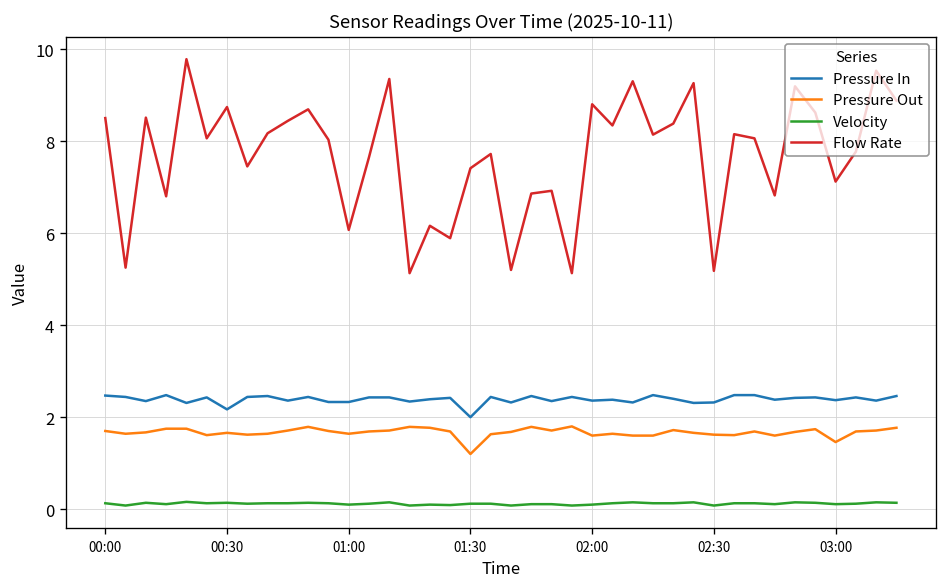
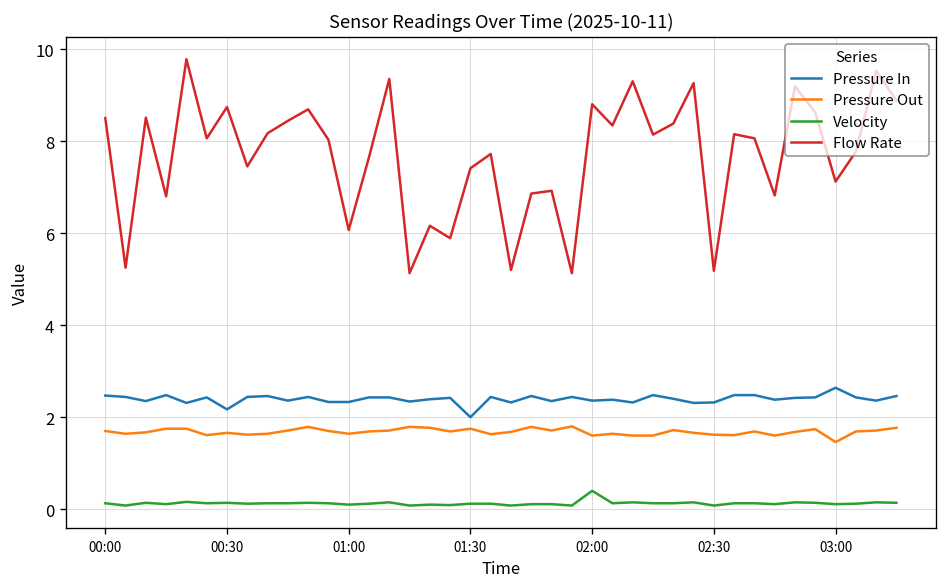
  {
    "Pressure In": {
      "00:00": 2.5,
      "00:30": 2.2,
      "01:00": 2.3,
      "01:30": 2.0,
      "02:00": 2.4,
      "02:30": 2.3,
-     "03:00": 2.4
+     "03:00": 2.6
    },
    "Pressure Out": {
      "00:00": 1.7,
      "00:30": 1.7,
      "01:00": 1.6,
-     "01:30": 1.2,
+     "01:30": 1.8,
      "02:00": 1.6,
      "02:30": 1.6,
      "03:00": 1.5
    },
    "Velocity": {
      "00:00": 0.1,
      "00:30": 0.1,
      "01:00": 0.1,
      "01:30": 0.1,
-     "02:00": 0.1,
+     "02:00": 0.4,
      "02:30": 0.1,
      "03:00": 0.1
    },
    "Flow Rate": {
      "00:00": 8.5,
      "00:30": 8.7,
      "01:00": 6.1,
      "01:30": 7.4,
      "02:00": 8.8,
      "02:30": 5.2,
      "03:00": 7.1
    }
  }
